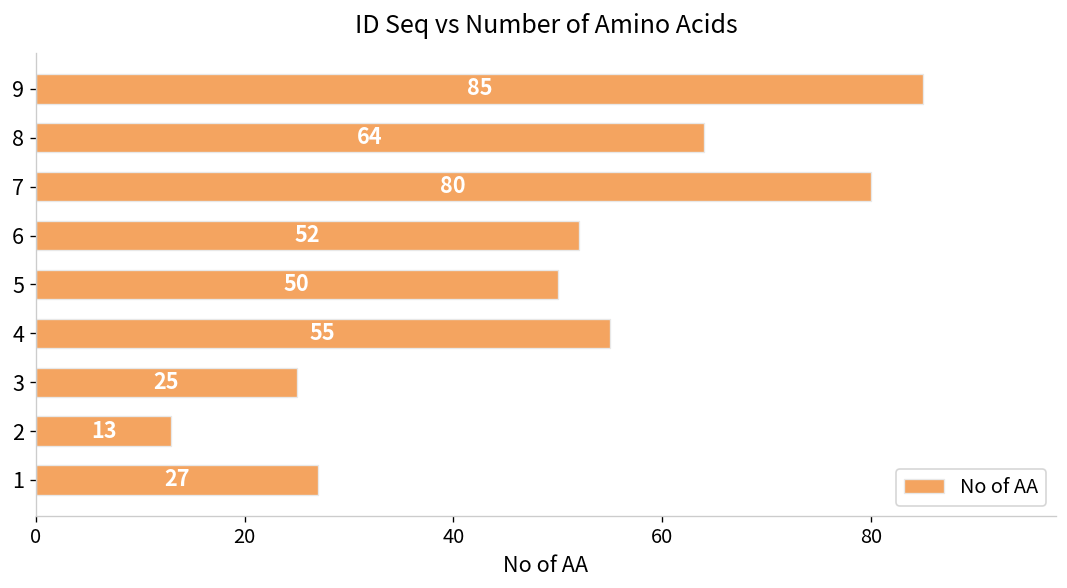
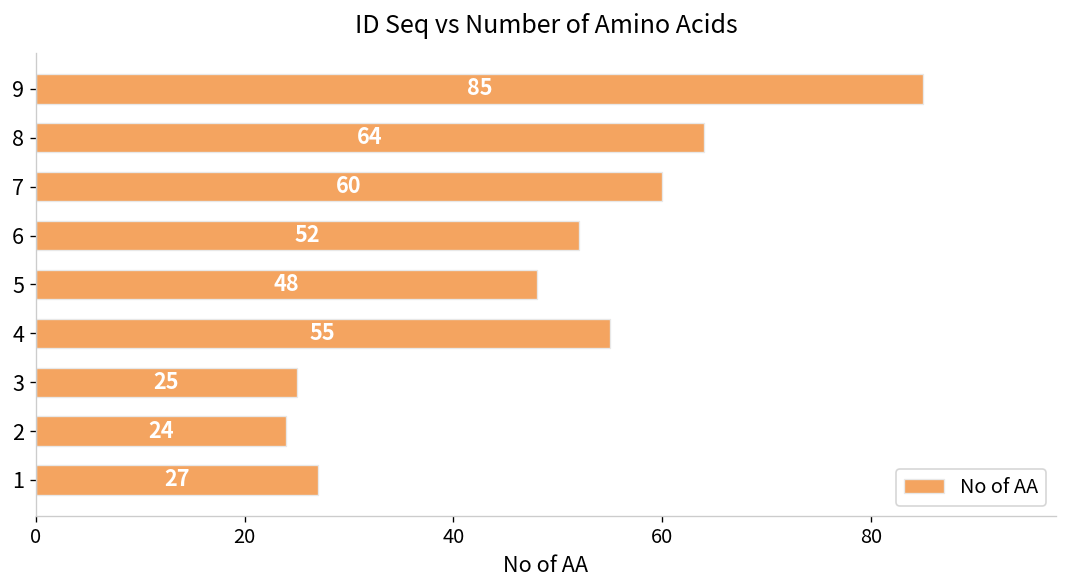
  {
    "9": 85,
    "8": 64,
-   "7": 80,
+   "7": 60,
    "6": 52,
-   "5": 50,
+   "5": 48,
    "4": 55,
    "3": 25,
-   "2": 13,
+   "2": 24,
    "1": 27
  }
